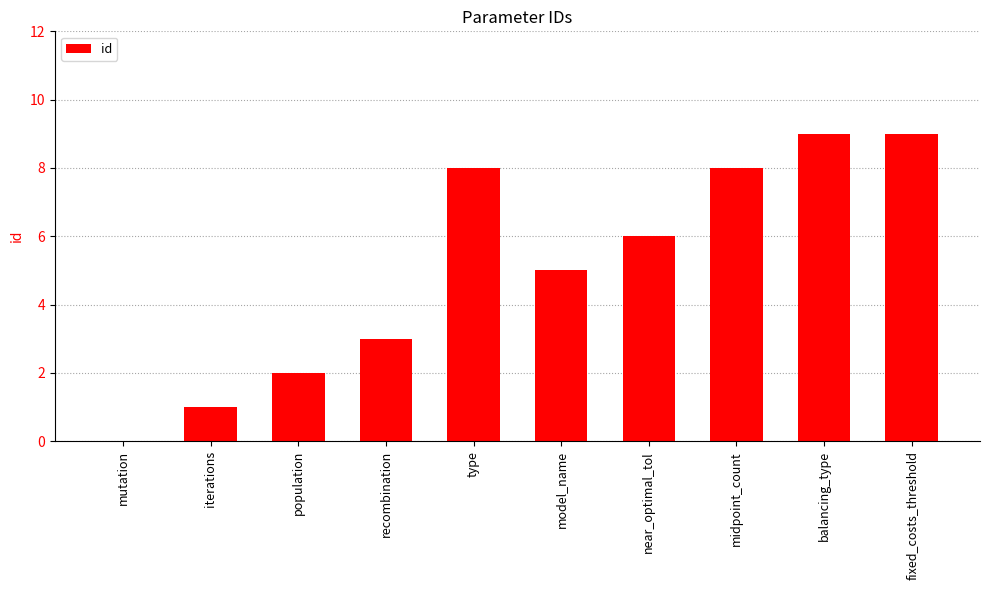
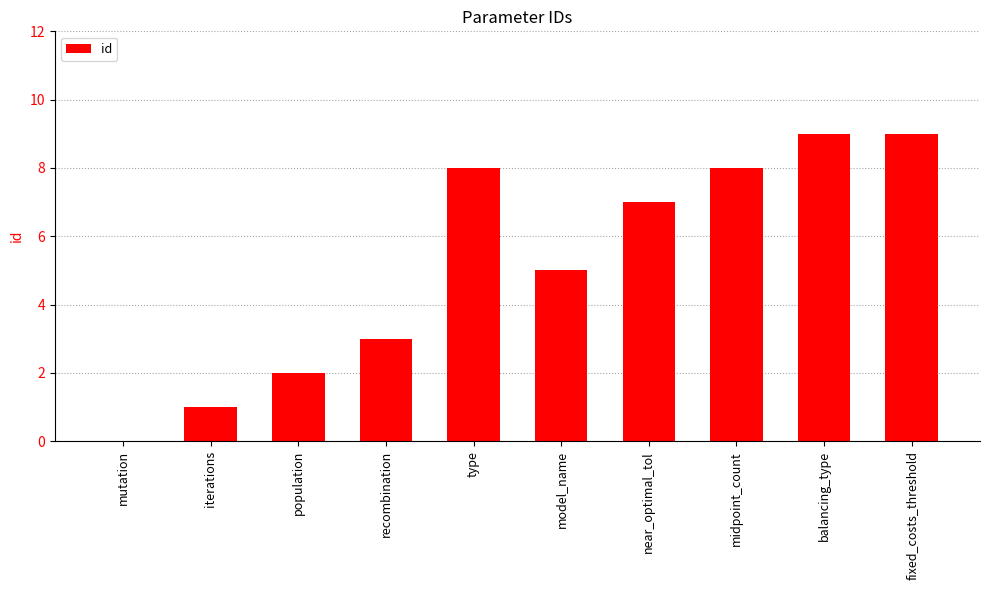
  {
    "mutation": 0,
    "iterations": 1,
    "population": 2,
    "recombination": 3,
    "type": 8,
    "model_name": 5,
-   "near_optimal_tol": 6,
+   "near_optimal_tol": 7,
    "midpoint_count": 8,
    "balancing_type": 9,
    "fixed_costs_threshold": 9
  }
